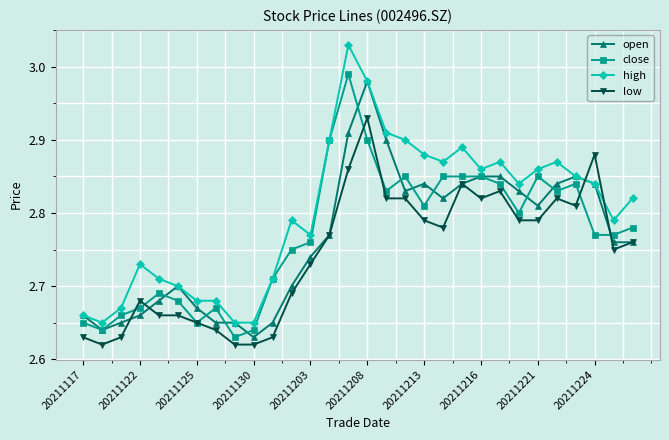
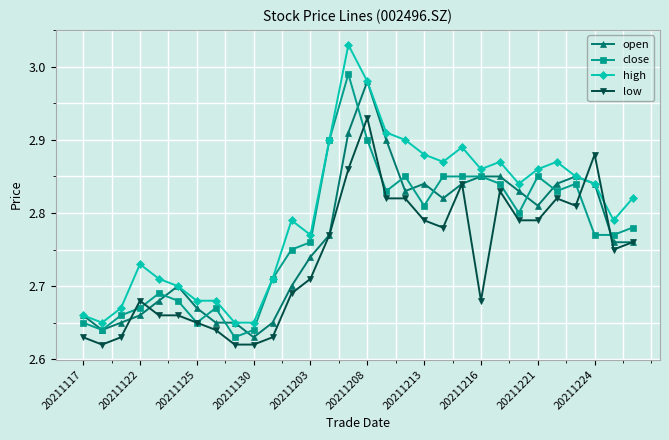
  {
    "low": {
      "20211117": 2.63,
      "20211122": 2.68,
      "20211130": 2.62,
-     "20211203": 2.73,
+     "20211203": 2.71,
      "20211208": 2.93,
      "20211213": 2.79,
-     "20211216": 2.82,
+     "20211216": 2.68,
      "20211221": 2.79,
      "20211224": 2.88
    }
  }
